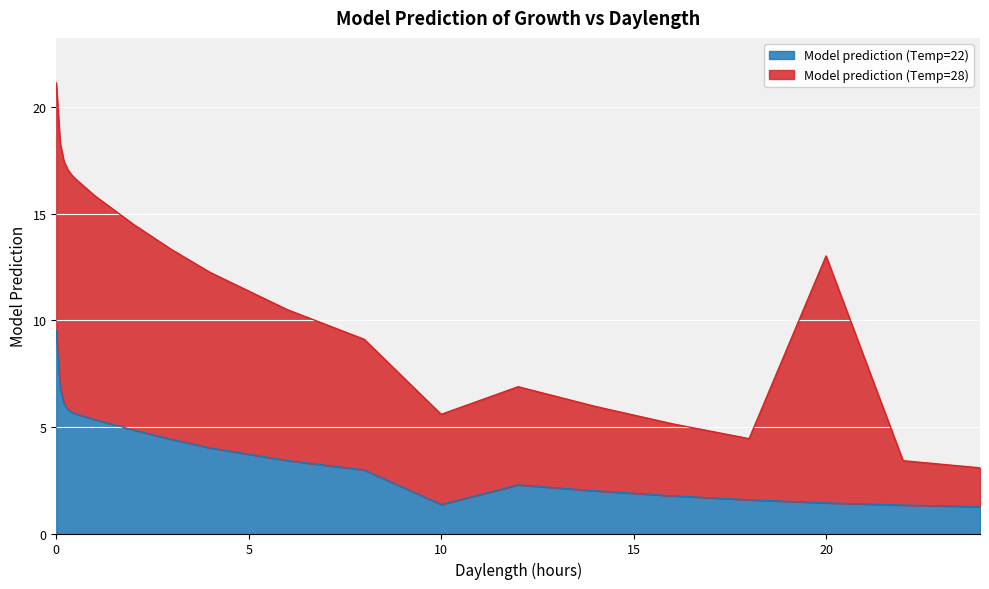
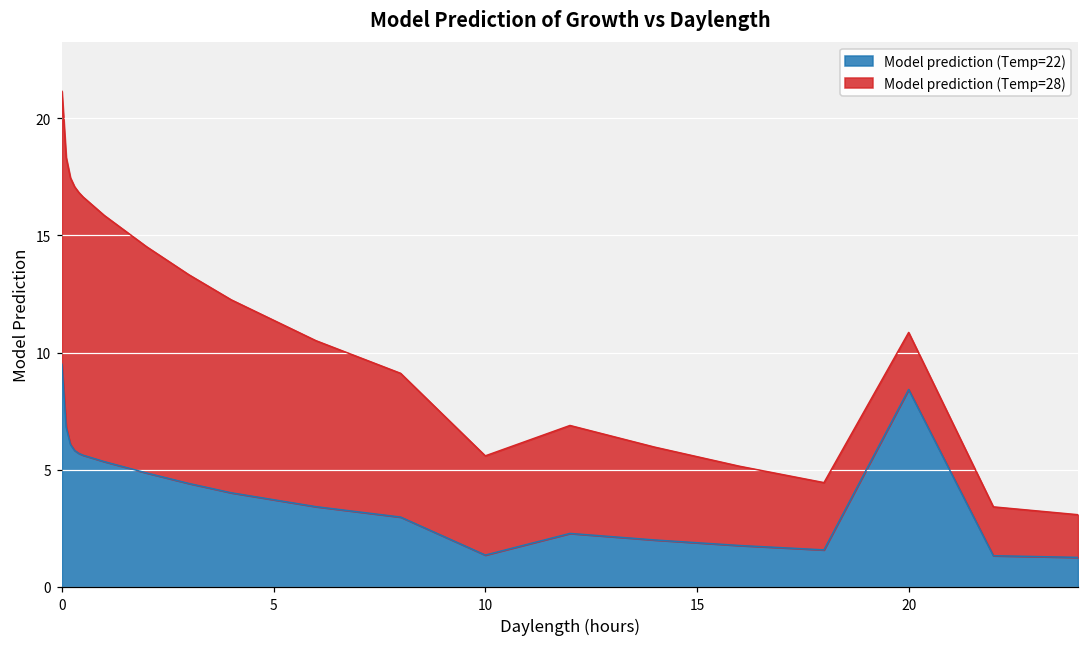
  {
    "Model prediction (Temp=22)": {
      "0": 9.5,
      "10": 1.4,
-     "20": 1.4
+     "20": 8.4
    },
    "Model prediction (Temp=28)": {
      "0": 11.6,
      "10": 4.2,
-     "20": 11.6
+     "20": 2.4
    }
  }
